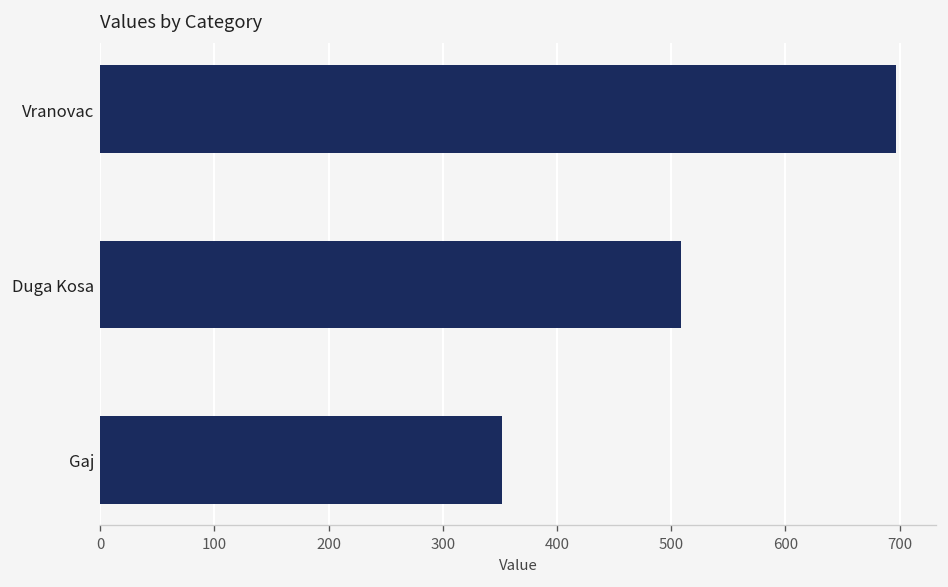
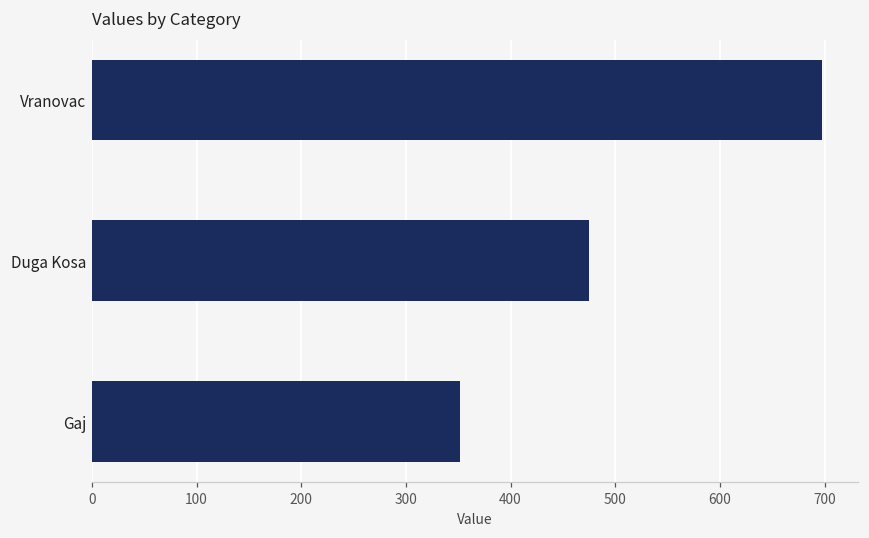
  {
    "Vranovac": 700,
-   "Duga Kosa": 510,
+   "Duga Kosa": 480,
    "Gaj": 350
  }
